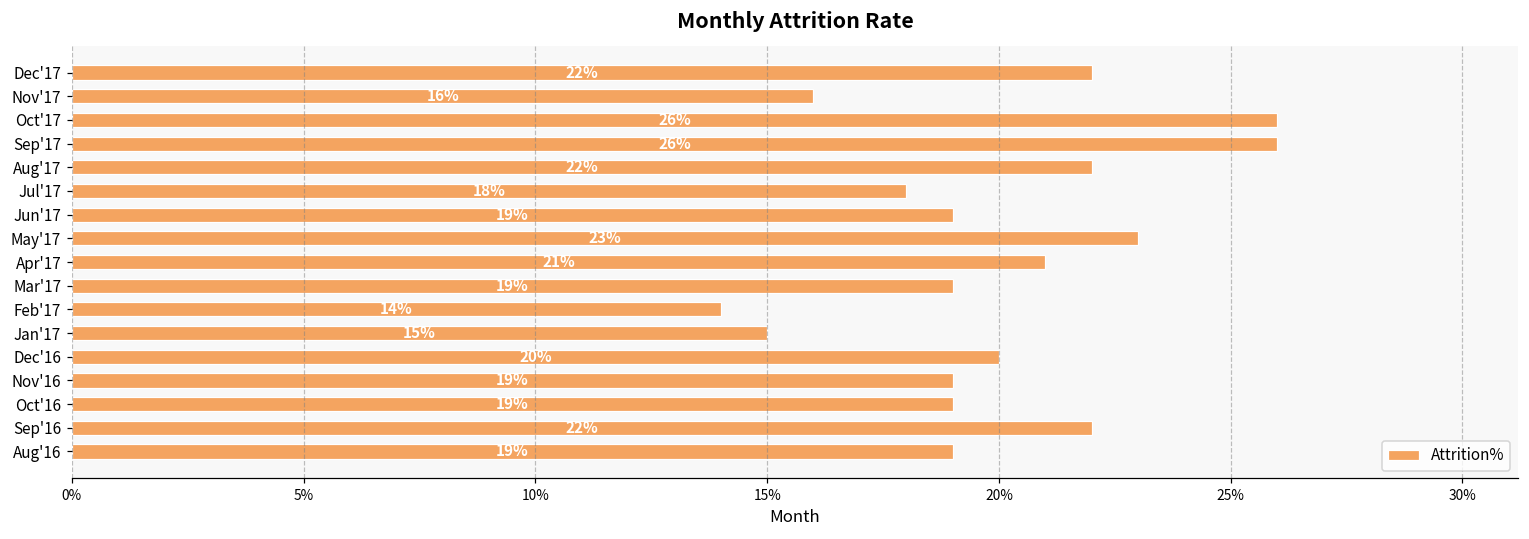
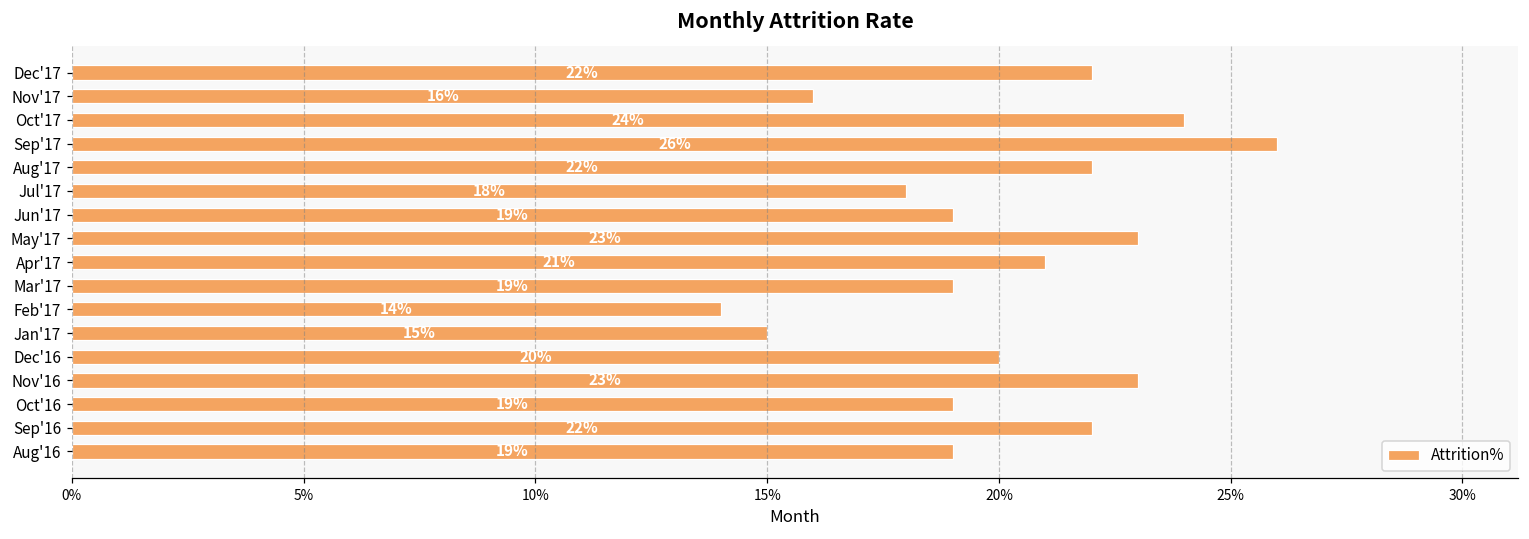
  {
    "Dec'17": "22%",
    "Nov'17": "16%",
-   "Oct'17": "26%",
+   "Oct'17": "24%",
    "Sep'17": "26%",
    "Aug'17": "22%",
    "Jul'17": "18%",
    "Jun'17": "19%",
    "May'17": "23%",
    "Apr'17": "21%",
    "Mar'17": "19%",
    "Feb'17": "14%",
    "Jan'17": "15%",
    "Dec'16": "20%",
-   "Nov'16": "19%",
+   "Nov'16": "23%",
    "Oct'16": "19%",
    "Sep'16": "22%",
    "Aug'16": "19%"
  }
